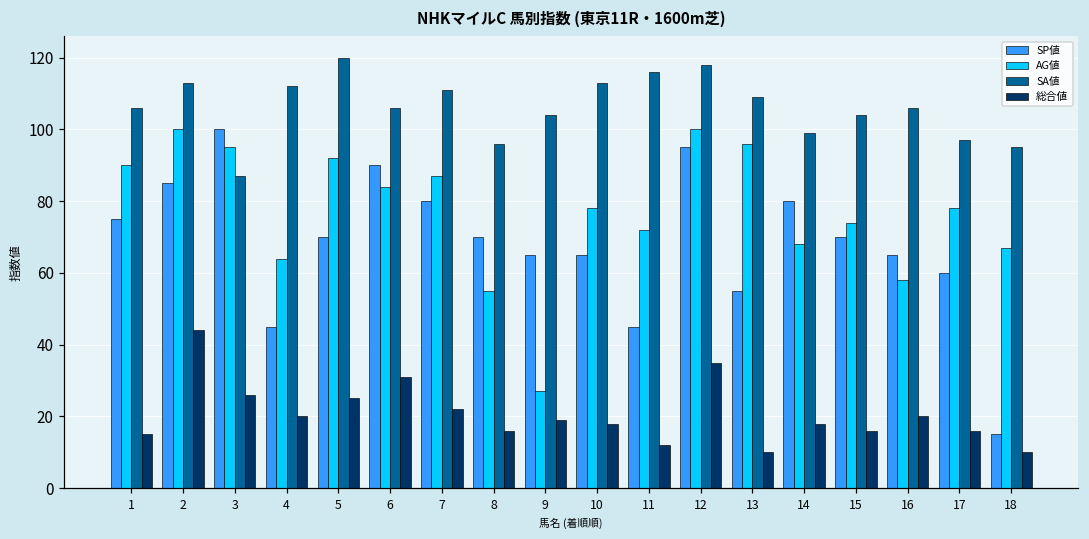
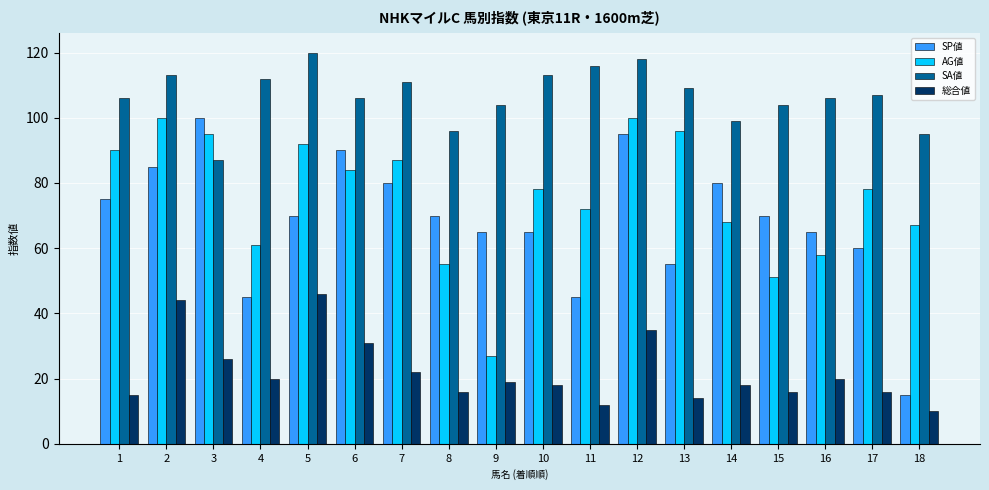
  {
    "SP値": {
      "1": 75,
      "2": 85,
      "3": 100,
      "4": 45,
      "5": 70,
      "6": 90,
      "7": 80,
      "8": 70,
      "9": 65,
      "10": 65,
      "11": 45,
      "12": 95,
      "13": 55,
      "14": 80,
      "15": 70,
      "16": 65,
      "17": 60,
      "18": 15
    },
    "AG値": {
      "1": 90,
      "2": 100,
      "3": 95,
-     "4": 64,
+     "4": 61,
      "5": 92,
      "6": 84,
      "7": 87,
      "8": 55,
      "9": 27,
      "10": 78,
      "11": 72,
      "12": 100,
      "13": 96,
      "14": 68,
-     "15": 74,
+     "15": 51,
      "16": 58,
      "17": 78,
      "18": 67
    },
    "SA値": {
      "1": 106,
      "2": 113,
      "3": 87,
      "4": 112,
      "5": 120,
      "6": 106,
      "7": 111,
      "8": 96,
      "9": 104,
      "10": 113,
      "11": 116,
      "12": 118,
      "13": 109,
      "14": 99,
      "15": 104,
      "16": 106,
-     "17": 97,
+     "17": 107,
      "18": 95
    },
    "総合値": {
      "1": 15,
      "2": 44,
      "3": 26,
      "4": 20,
-     "5": 25,
+     "5": 46,
      "6": 31,
      "7": 22,
      "8": 16,
      "9": 19,
      "10": 18,
      "11": 12,
      "12": 35,
-     "13": 10,
+     "13": 14,
      "14": 18,
      "15": 16,
      "16": 20,
      "17": 16,
      "18": 10
    }
  }
